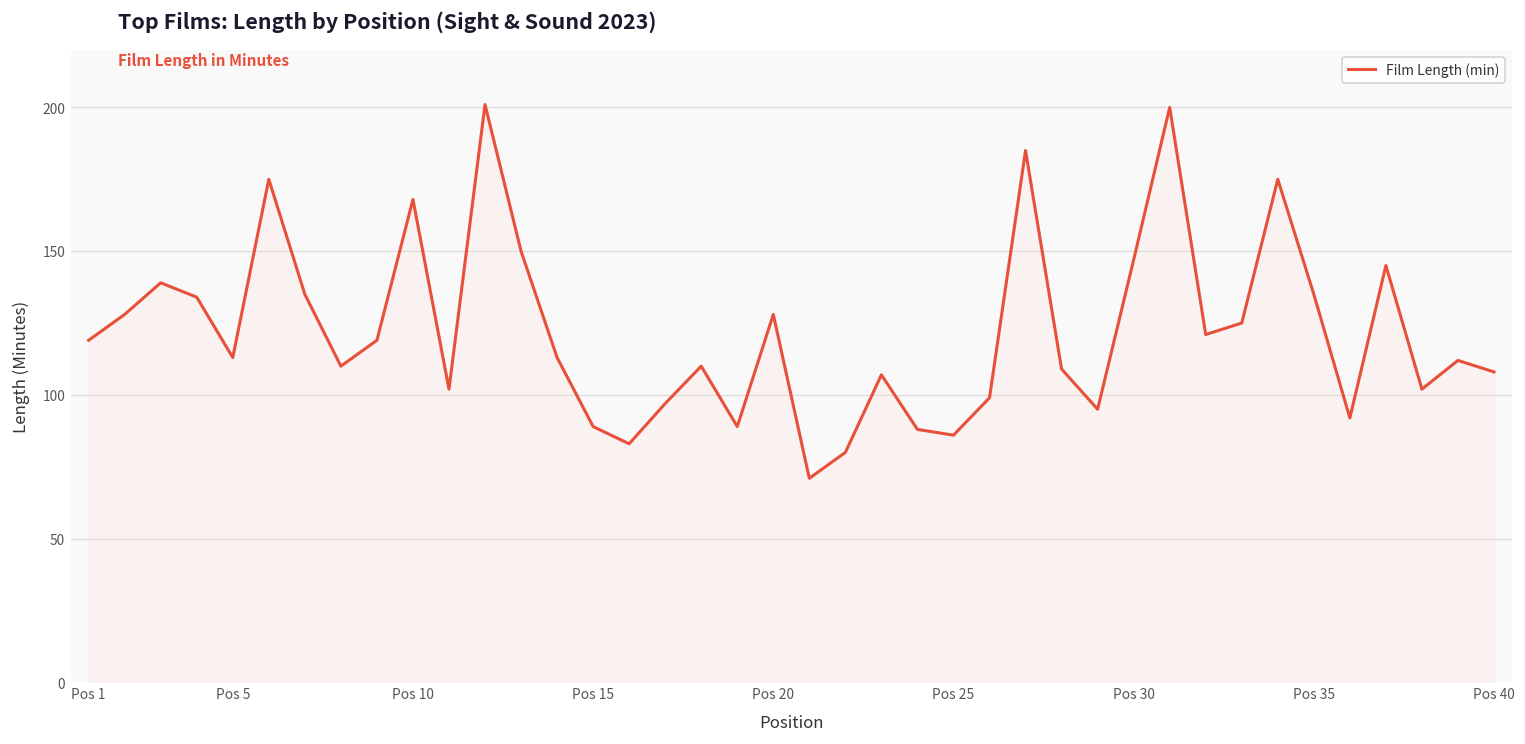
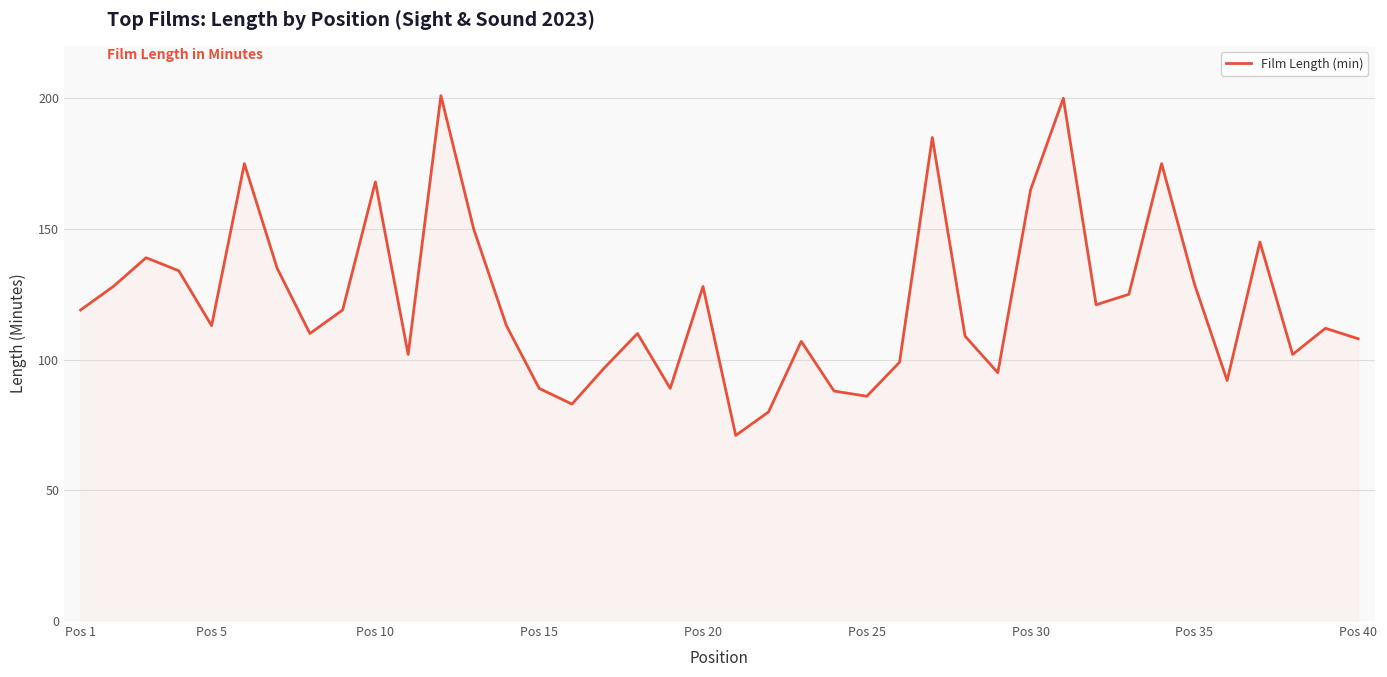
  {
    "Pos 1": 119,
    "Pos 5": 113,
    "Pos 10": 168,
    "Pos 15": 89,
    "Pos 20": 128,
    "Pos 25": 86,
-   "Pos 30": 147,
-   "Pos 35": 135,
+   "Pos 30": 165,
+   "Pos 35": 129,
    "Pos 40": 108
  }
